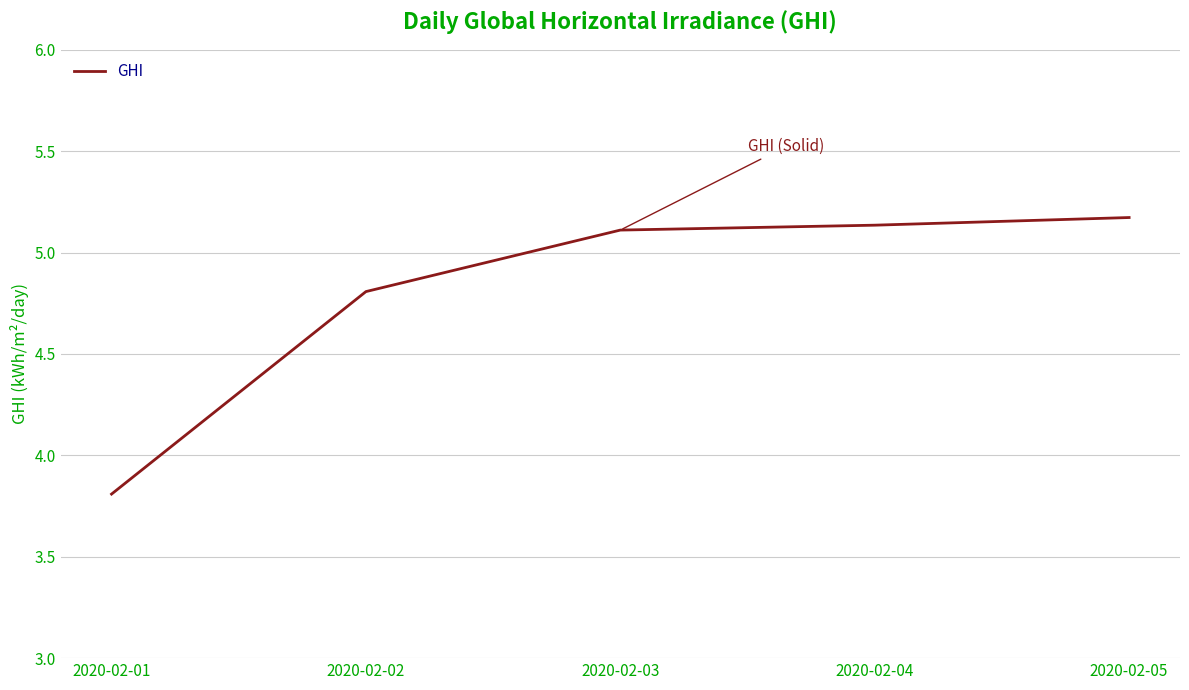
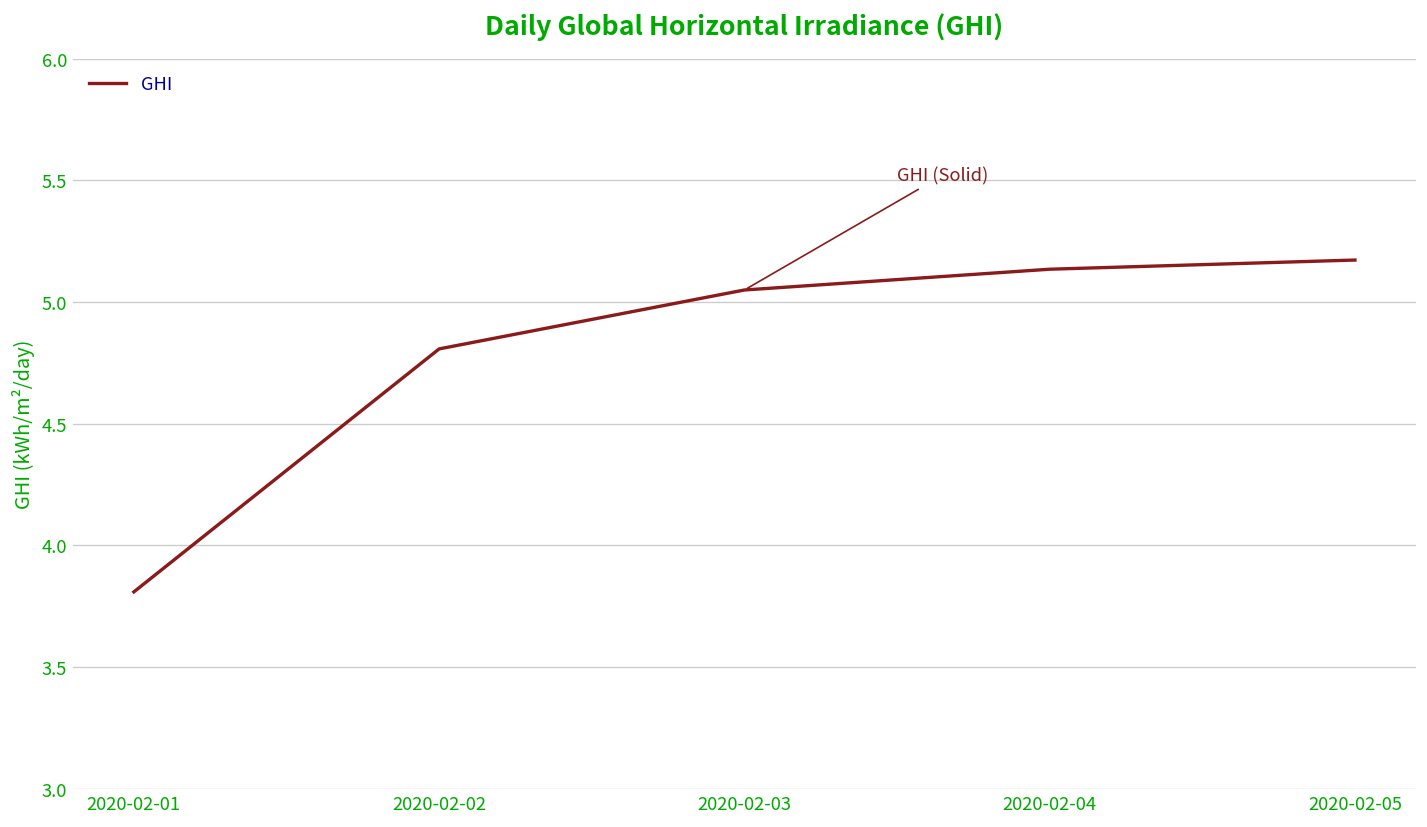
  {
    "2020-02-01": 3.81,
    "2020-02-02": 4.81,
-   "2020-02-03": 5.11,
+   "2020-02-03": 5.05,
    "2020-02-04": 5.13,
    "2020-02-05": 5.17
  }
